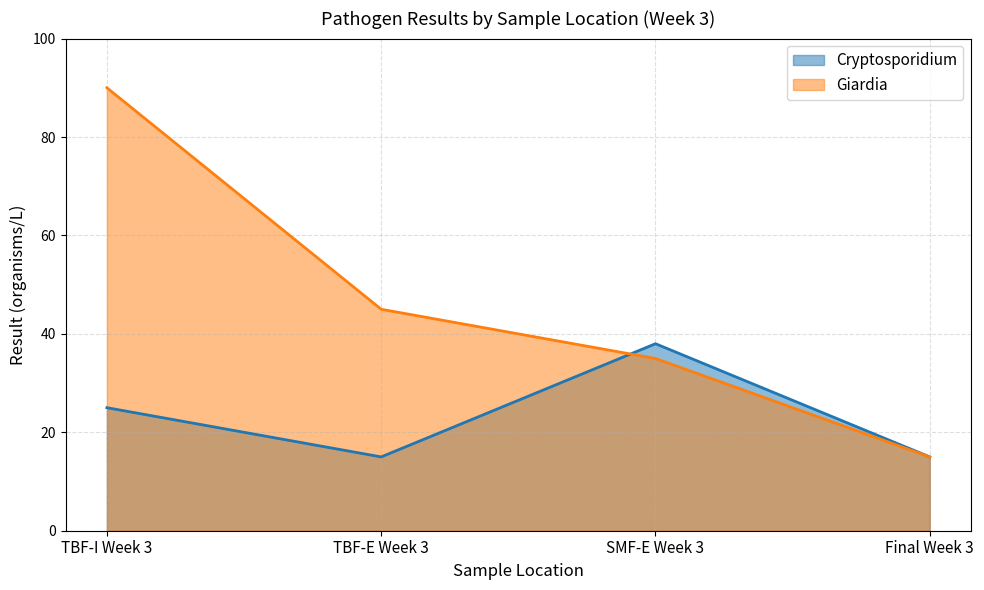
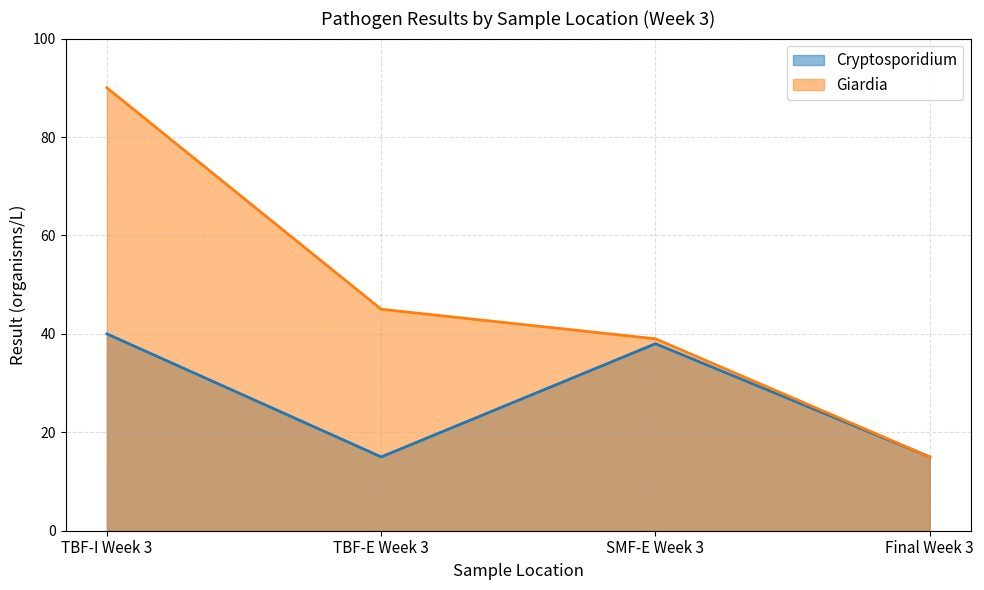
  {
    "Cryptosporidium": {
-     "TBF-I Week 3": 25,
+     "TBF-I Week 3": 40,
      "TBF-E Week 3": 15,
      "SMF-E Week 3": 38
    },
    "Giardia": {
      "TBF-I Week 3": 90,
      "TBF-E Week 3": 45,
-     "SMF-E Week 3": 35
+     "SMF-E Week 3": 39
    }
  }
